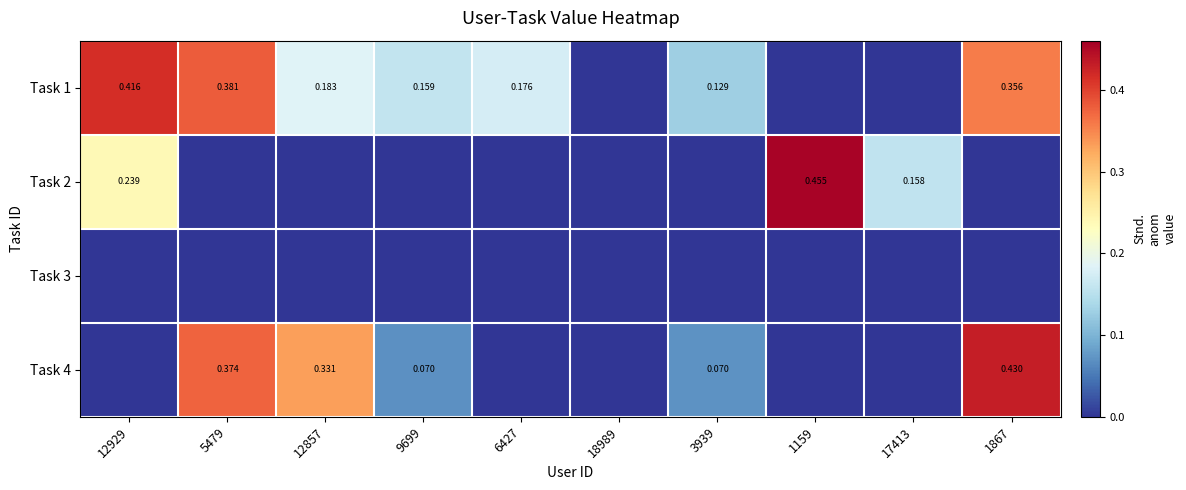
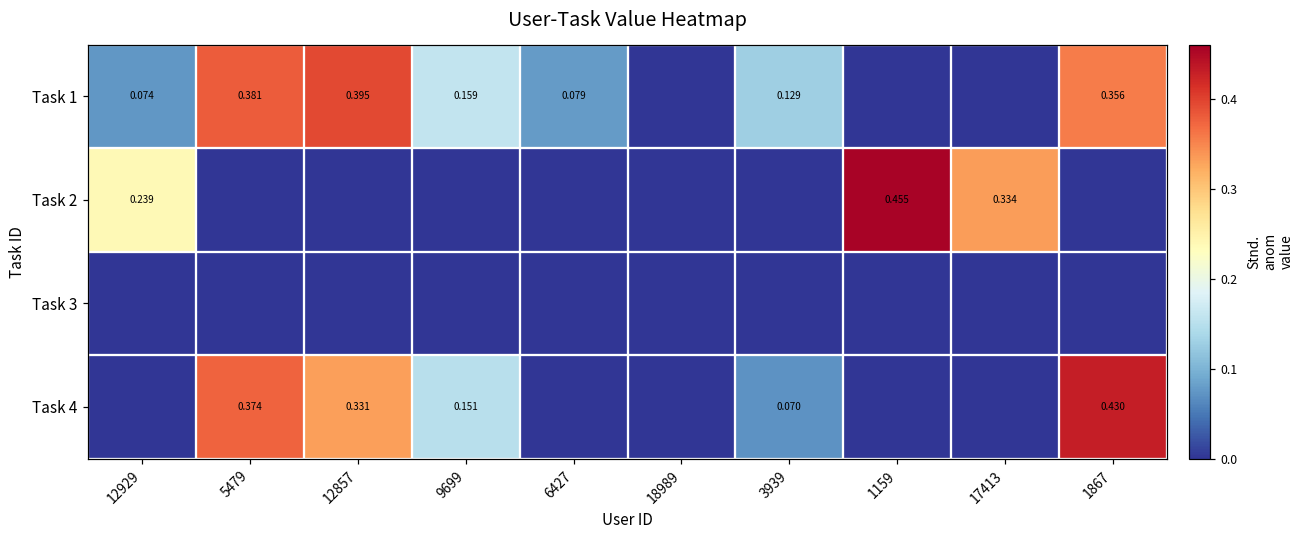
  {
    "Task 1": {
-     "12929": 0.416,
+     "12929": 0.074,
      "5479": 0.381,
-     "12857": 0.183,
+     "12857": 0.395,
      "9699": 0.159,
-     "6427": 0.176,
+     "6427": 0.079,
      "3939": 0.129,
      "1867": 0.356
    },
    "Task 2": {
      "12929": 0.239,
      "1159": 0.455,
-     "17413": 0.158
+     "17413": 0.334
    },
    "Task 4": {
      "5479": 0.374,
      "12857": 0.331,
-     "9699": 0.070,
+     "9699": 0.151,
      "3939": 0.070,
      "1867": 0.430
    }
  }
